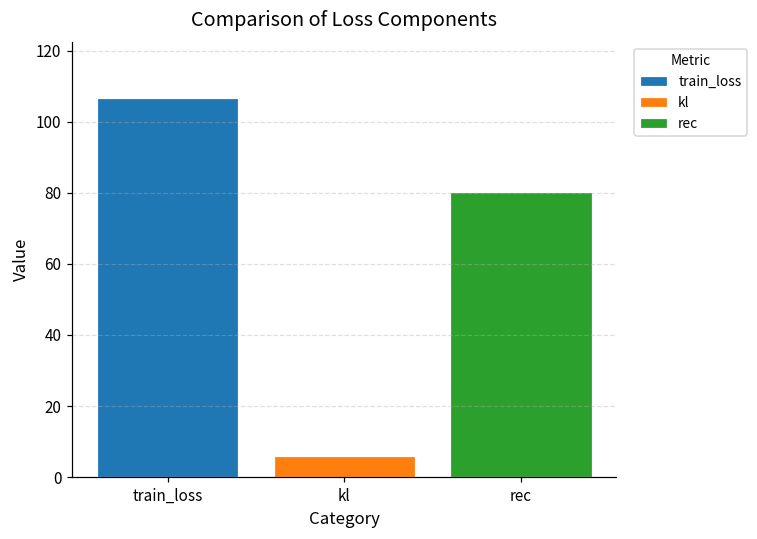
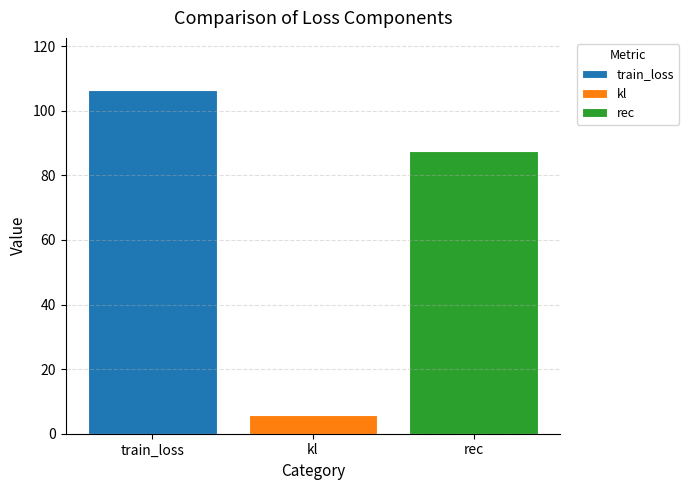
  {
    "train_loss": 107,
    "kl": 6,
-   "rec": 80
+   "rec": 87
  }
